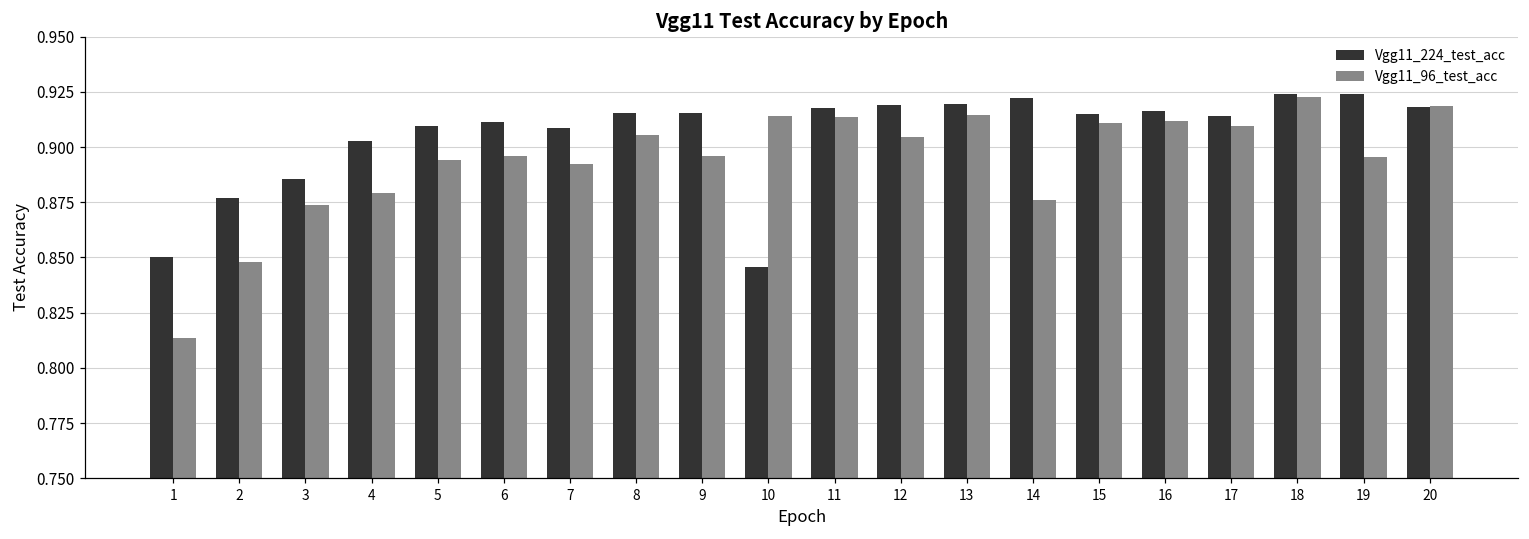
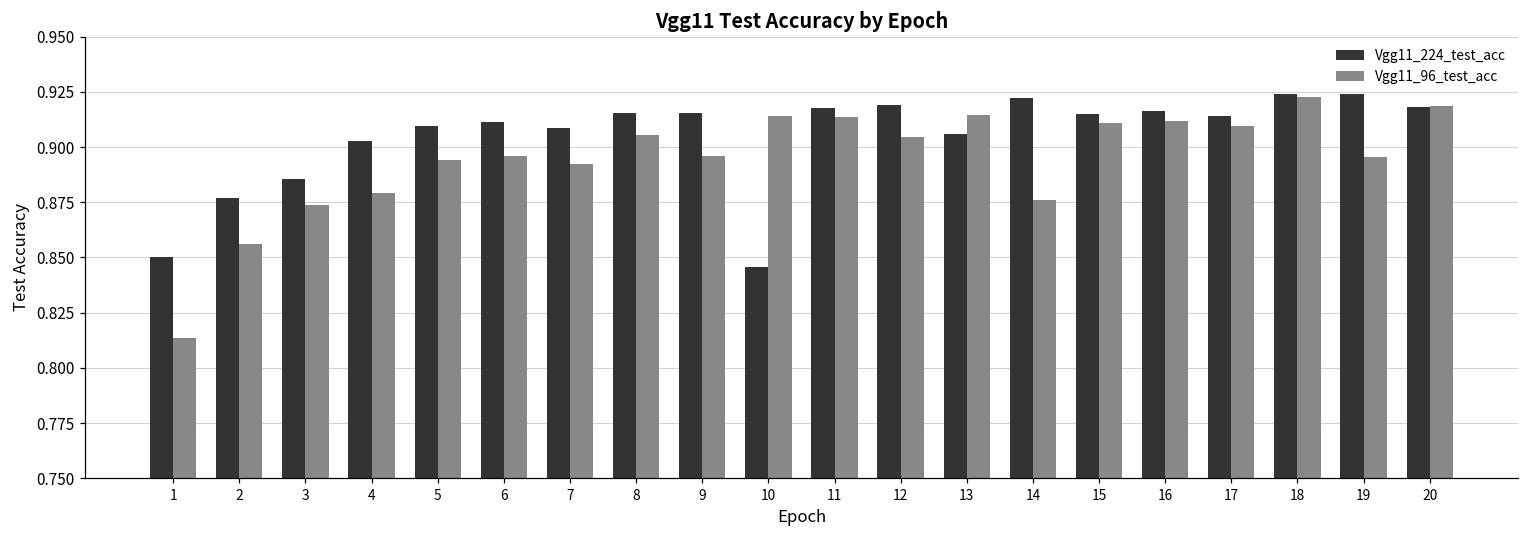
  {
    "Vgg11_224_test_acc": {
      "1": 0.850,
      "2": 0.877,
      "3": 0.886,
      "4": 0.903,
      "5": 0.910,
      "6": 0.911,
      "7": 0.909,
      "8": 0.915,
      "9": 0.916,
      "10": 0.846,
      "11": 0.918,
      "12": 0.919,
-     "13": 0.920,
+     "13": 0.906,
      "14": 0.922,
      "15": 0.915,
      "16": 0.917,
      "17": 0.914,
      "18": 0.924,
      "19": 0.924,
      "20": 0.918
    },
    "Vgg11_96_test_acc": {
      "1": 0.813,
-     "2": 0.848,
+     "2": 0.856,
      "3": 0.874,
      "4": 0.879,
      "5": 0.894,
      "6": 0.896,
      "7": 0.893,
      "8": 0.906,
      "9": 0.896,
      "10": 0.914,
      "11": 0.914,
      "12": 0.905,
      "13": 0.915,
      "14": 0.876,
      "15": 0.911,
      "16": 0.912,
      "17": 0.910,
      "18": 0.923,
      "19": 0.896,
      "20": 0.919
    }
  }
